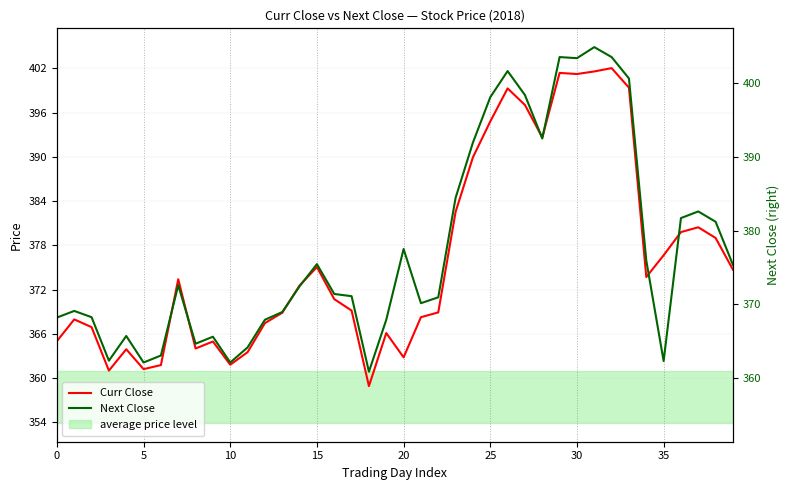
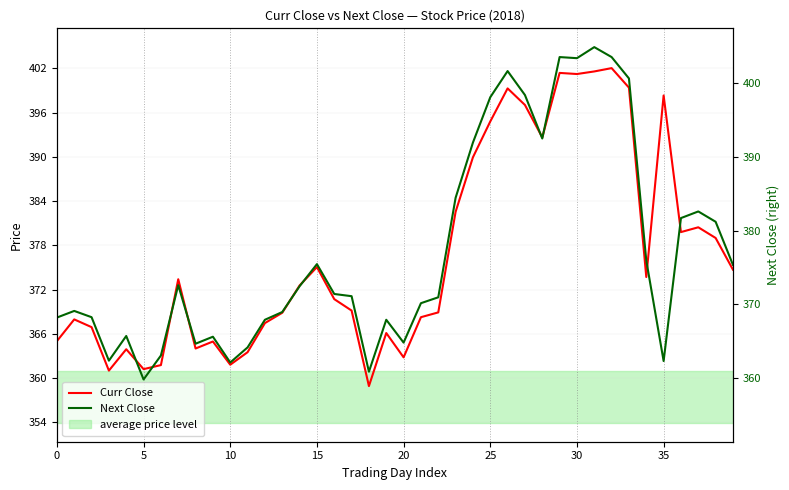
  {
    "Curr Close": {
      "0": 365,
      "15": 375,
      "20": 363,
      "25": 395,
      "30": 401,
-     "35": 377
+     "35": 398
    },
    "average price level": {
      "0": 361,
      "10": 361,
      "15": 361,
      "20": 361,
      "25": 361,
      "30": 361,
      "35": 361
    },
    "Next Close": {
      "0": 368,
-     "5": 362,
+     "5": 360,
      "15": 375,
-     "20": 378,
+     "20": 365,
      "25": 398,
      "30": 403,
      "35": 362
    }
  }
